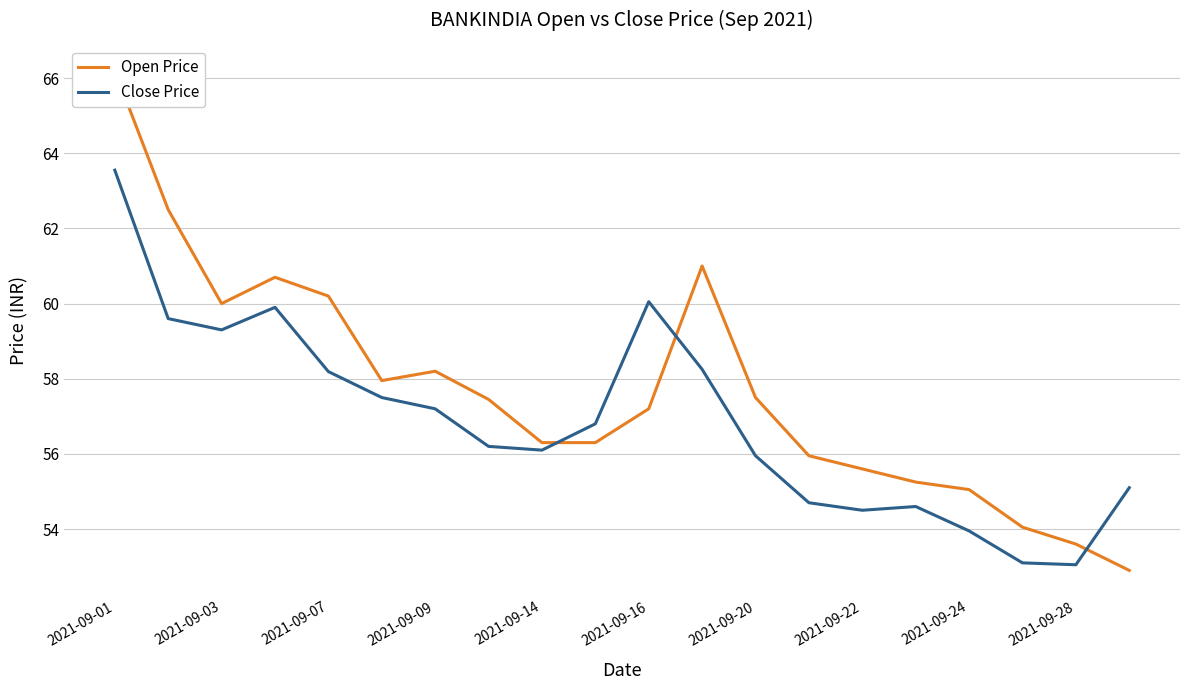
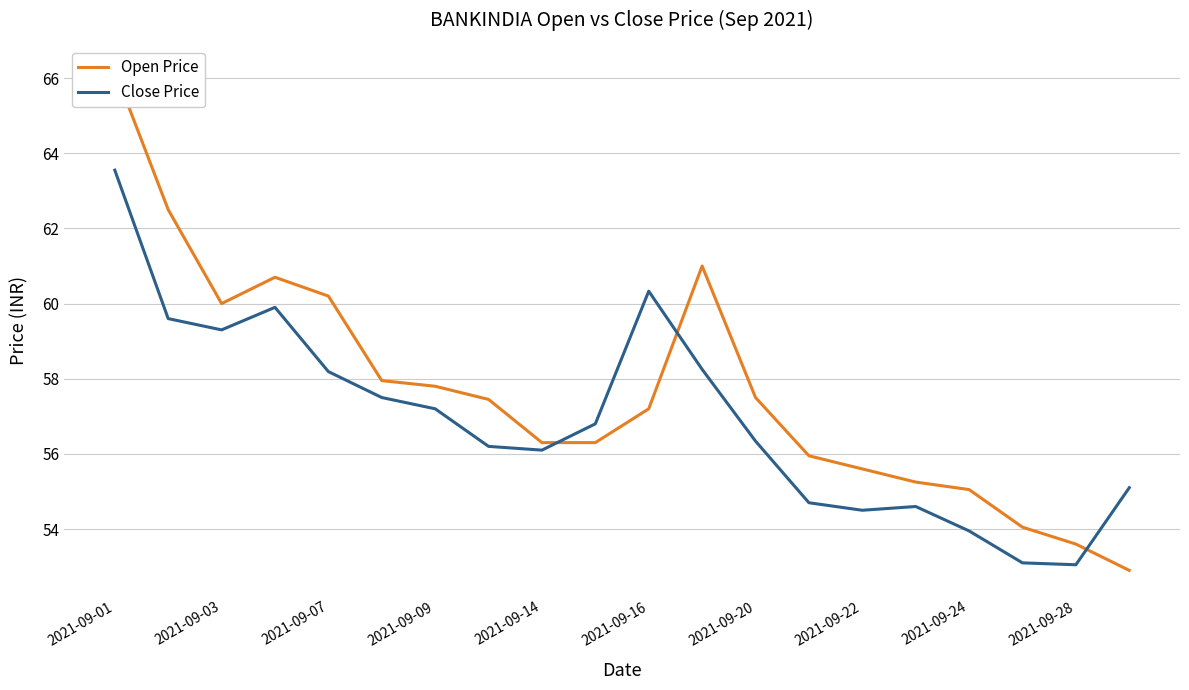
  {
    "Open Price": {
      "2021-09-03": 60.0,
      "2021-09-07": 60.2,
-     "2021-09-09": 58.2,
+     "2021-09-09": 57.8,
      "2021-09-14": 56.3,
      "2021-09-16": 57.2,
      "2021-09-20": 57.5,
      "2021-09-22": 55.6,
      "2021-09-24": 55.1,
      "2021-09-28": 53.6
    },
    "Close Price": {
      "2021-09-01": 63.6,
      "2021-09-03": 59.3,
      "2021-09-07": 58.2,
      "2021-09-09": 57.2,
      "2021-09-14": 56.1,
-     "2021-09-16": 60.1,
-     "2021-09-20": 56.0,
+     "2021-09-16": 60.3,
+     "2021-09-20": 56.3,
      "2021-09-22": 54.5,
      "2021-09-24": 54.0,
      "2021-09-28": 53.1
    }
  }
